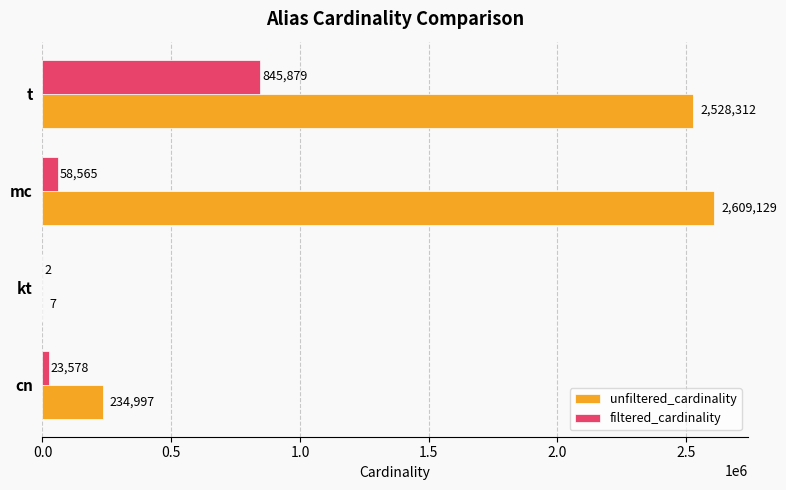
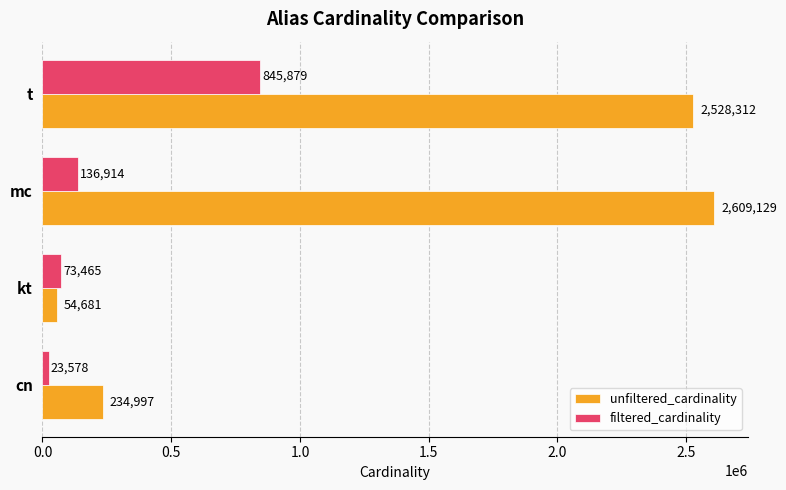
  {
    "unfiltered_cardinality": {
      "t": "2,528,312",
      "mc": "2,609,129",
-     "kt": "7",
+     "kt": "54,681",
      "cn": "234,997"
    },
    "filtered_cardinality": {
      "t": "845,879",
-     "mc": "58,565",
-     "kt": "2",
+     "mc": "136,914",
+     "kt": "73,465",
      "cn": "23,578"
    }
  }
